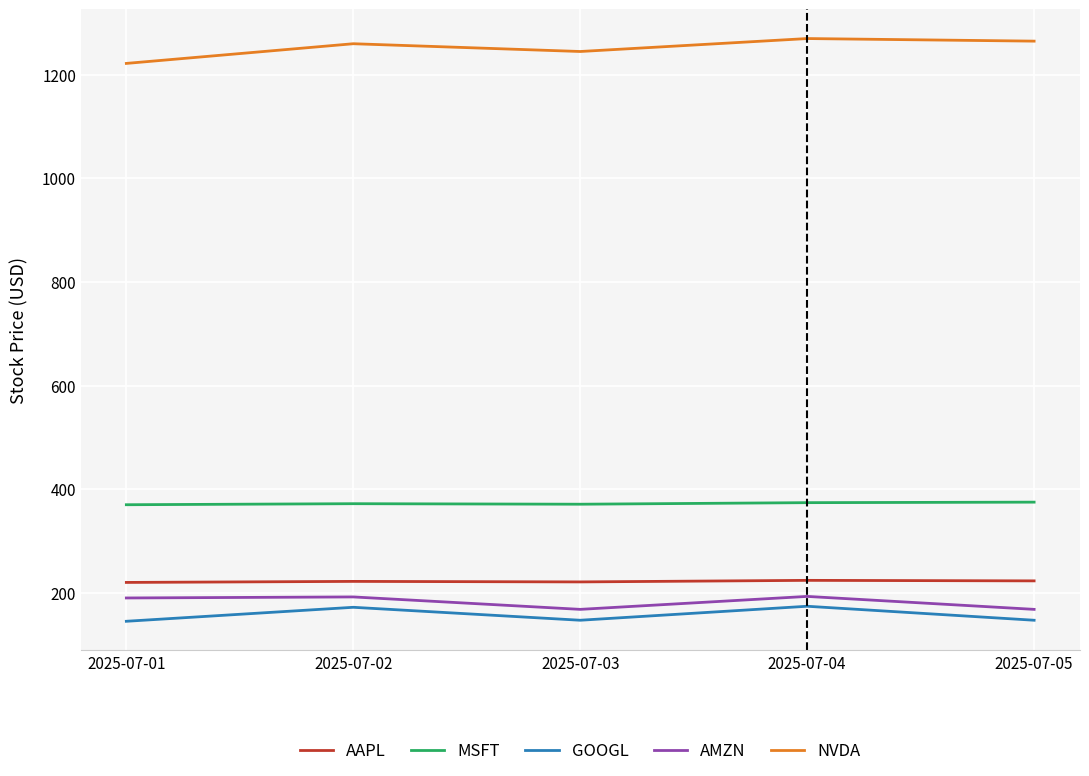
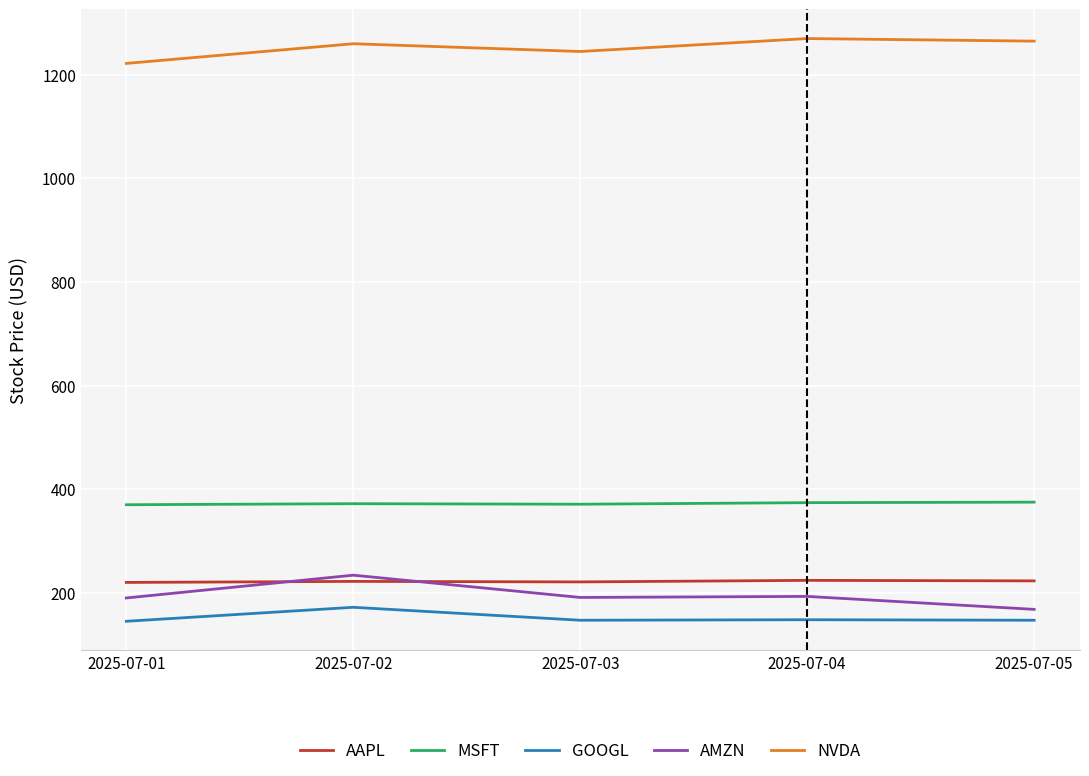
  {
    "AAPL": {
      "2025-07-01": 220,
      "2025-07-02": 220,
      "2025-07-03": 220,
      "2025-07-04": 220,
      "2025-07-05": 220
    },
    "MSFT": {
      "2025-07-01": 370,
      "2025-07-02": 370,
      "2025-07-03": 370,
      "2025-07-04": 370,
      "2025-07-05": 380
    },
    "GOOGL": {
      "2025-07-01": 150,
      "2025-07-02": 170,
      "2025-07-03": 150,
-     "2025-07-04": 170,
+     "2025-07-04": 150,
      "2025-07-05": 150
    },
    "AMZN": {
      "2025-07-01": 190,
-     "2025-07-02": 190,
-     "2025-07-03": 170,
+     "2025-07-02": 230,
+     "2025-07-03": 190,
      "2025-07-04": 190,
      "2025-07-05": 170
    },
    "NVDA": {
      "2025-07-01": 1220,
      "2025-07-02": 1260,
      "2025-07-03": 1250,
      "2025-07-04": 1270,
      "2025-07-05": 1270
    }
  }
